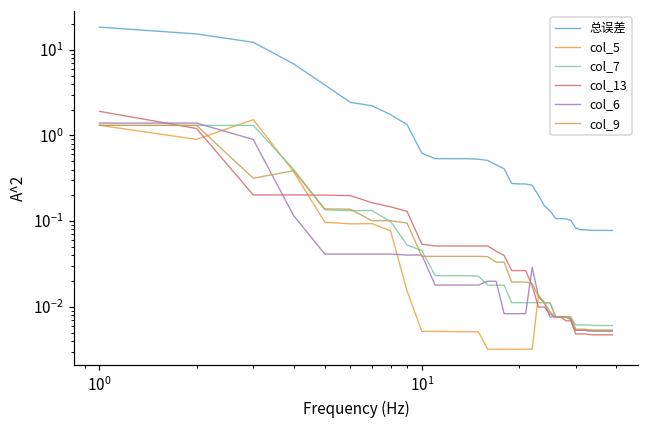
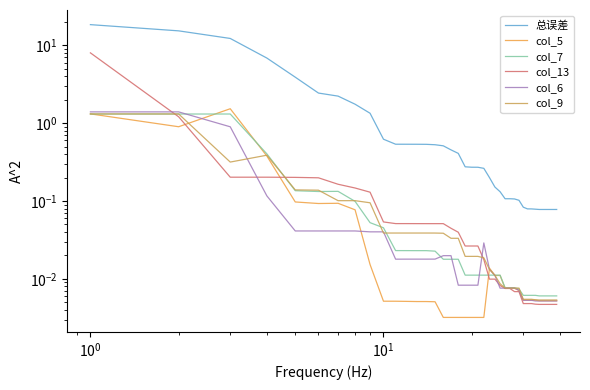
  {
    "总误差": {
      "10^0": 18,
      "10^1": 0.6
    },
    "col_7": {
      "10^1": 0.05
    },
    "col_13": {
-     "10^0": 1.9,
+     "10^0": 8,
      "10^1": 0.05
    }
  }
